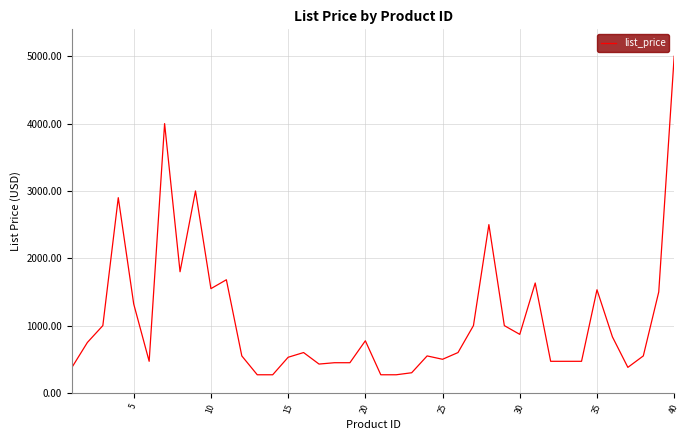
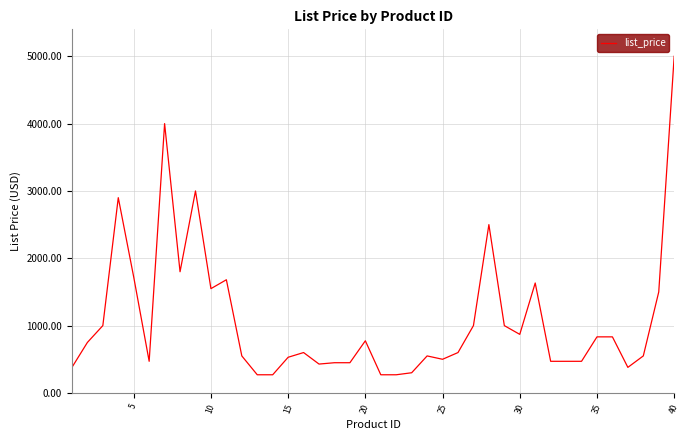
  {
-   "5": 1300,
+   "5": 1700,
    "10": 1500,
    "15": 500,
    "20": 800,
    "25": 500,
    "30": 900,
-   "35": 1500,
+   "35": 800,
    "40": 5000
  }
